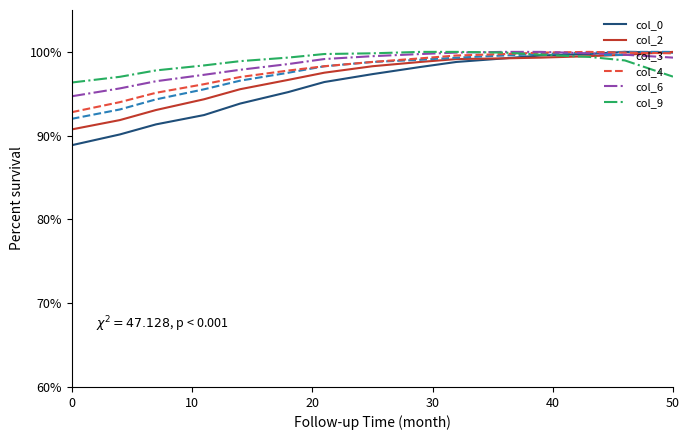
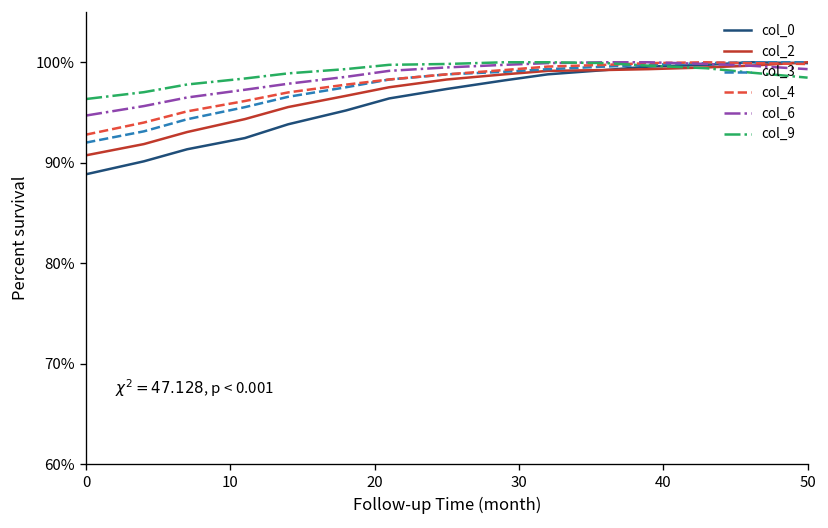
  {
    "col_0": {
      "0": "89%"
    },
    "col_3": {
      "0": "92%"
    },
    "col_6": {
      "0": "95%",
      "50": "99%"
    },
    "col_9": {
      "0": "96%",
-     "50": "97%"
+     "50": "98%"
    }
  }
